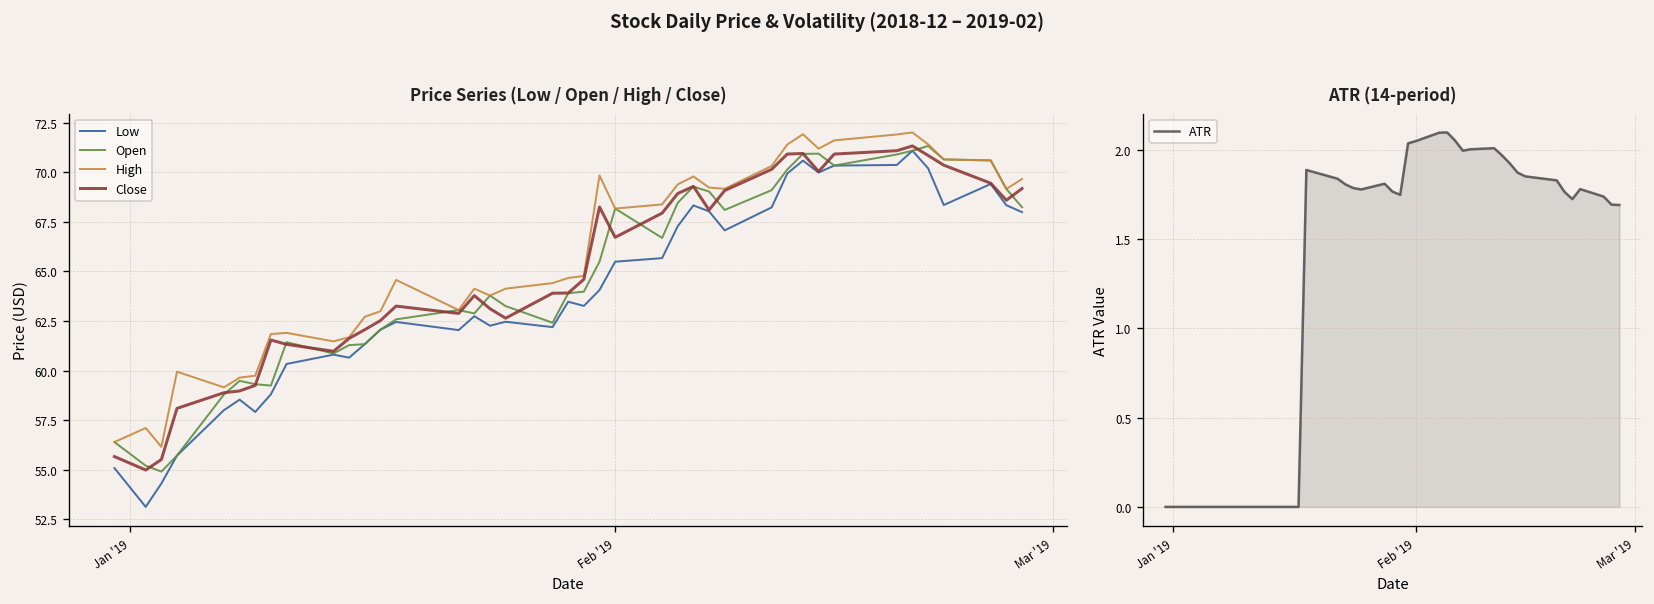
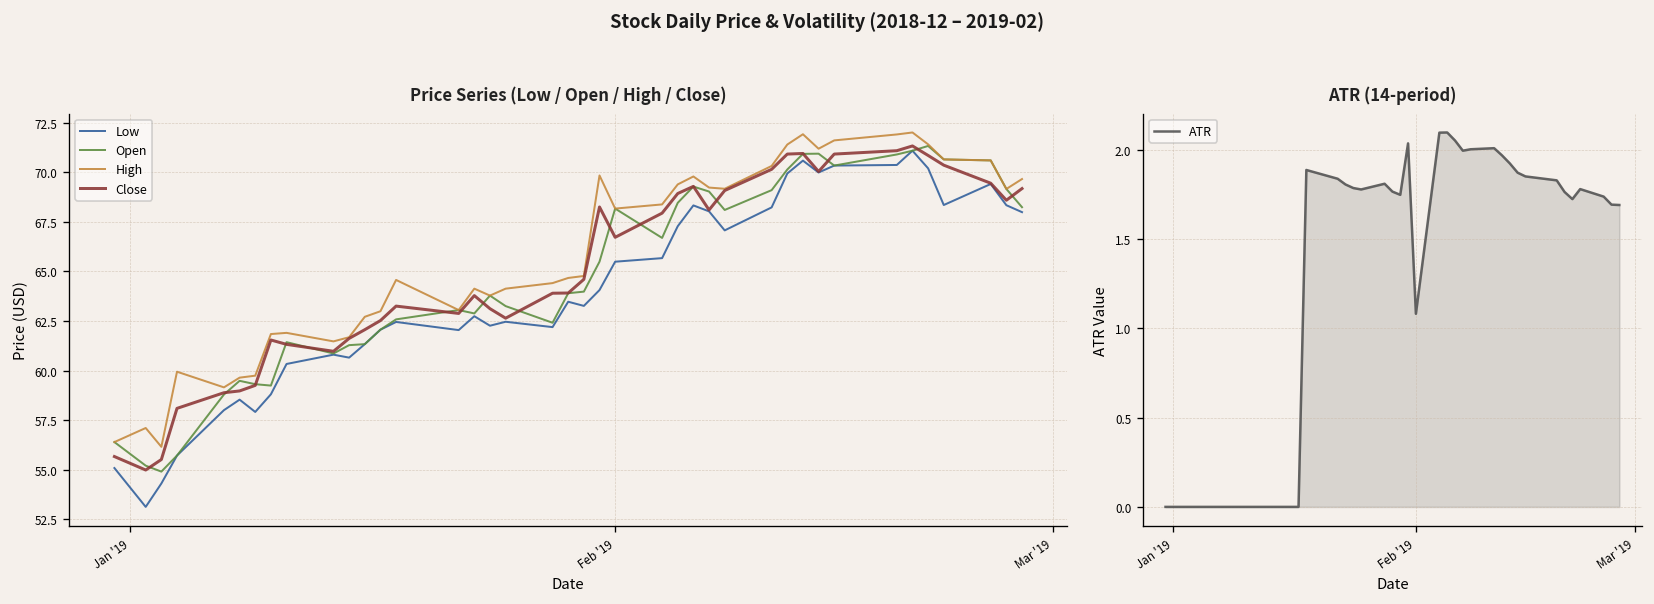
  {
    "Price Series (Low / Open / High / Close)": {
      "Low": {
        "Feb '19": 65.5
      },
      "Close": {
        "Feb '19": 66.7
      }
    },
    "ATR (14-period)": {
-     "Feb '19": 2.05
+     "Feb '19": 1.08
    }
  }
